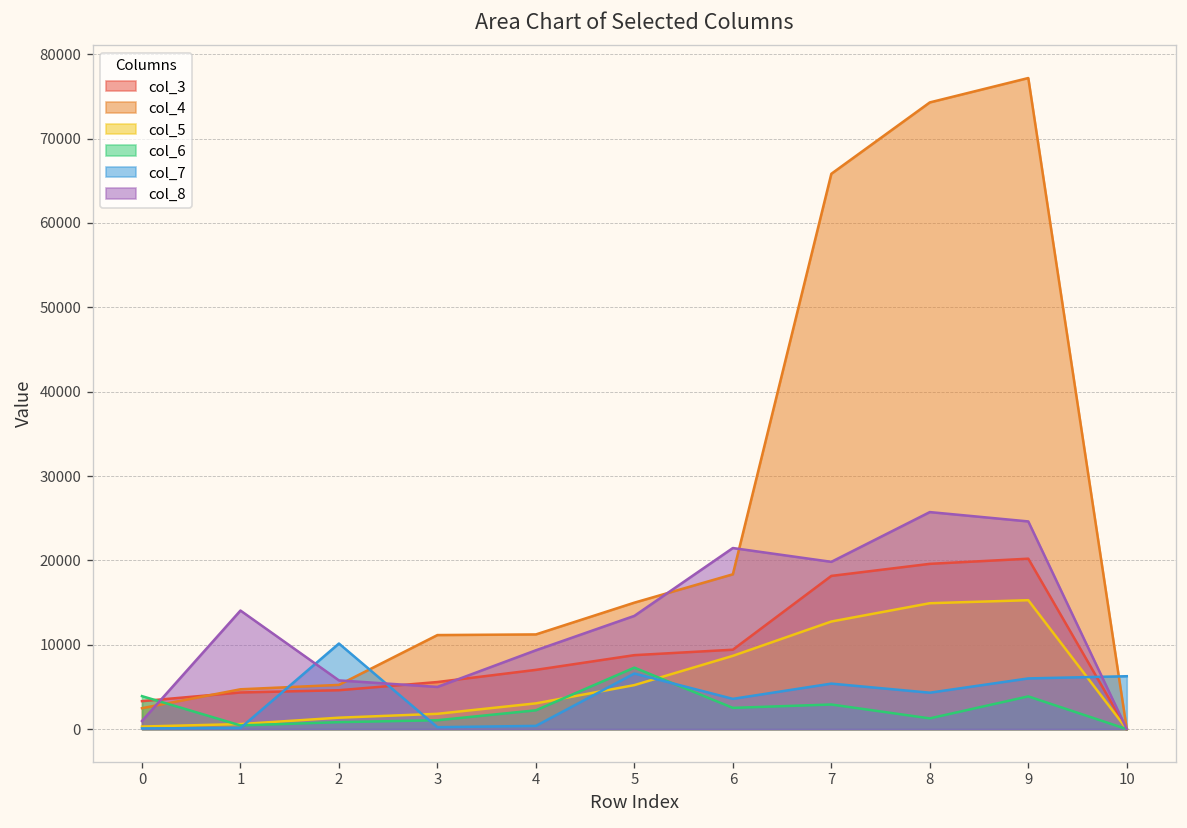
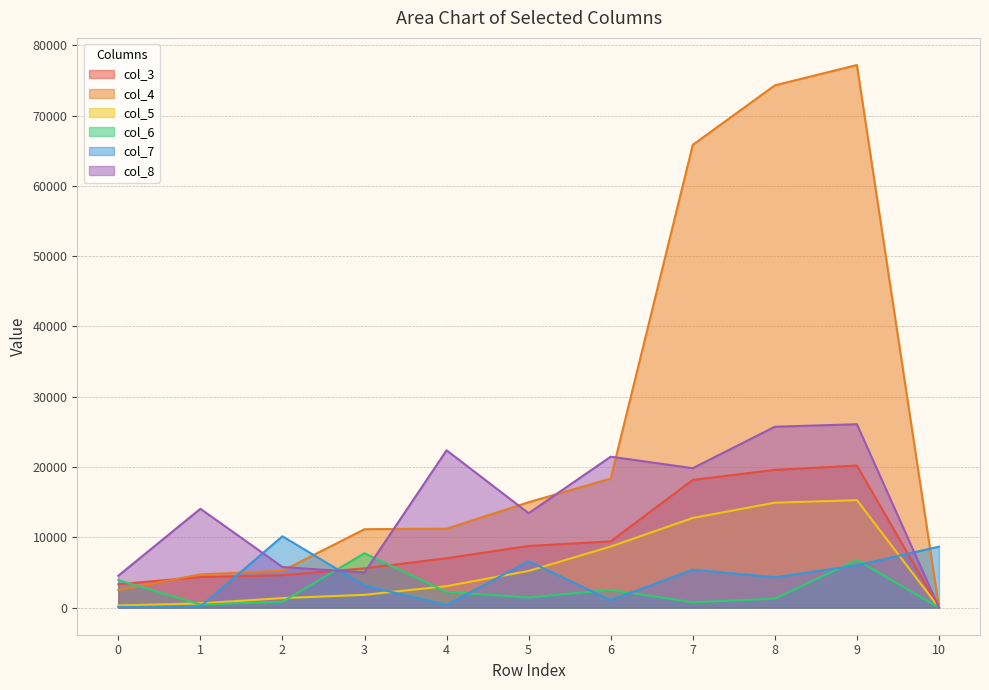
  {
    "col_6": {
      "0": 4000,
      "2": 1000,
-     "3": 1000,
+     "3": 8000,
      "4": 2000,
-     "5": 7000,
+     "5": 1000,
      "6": 3000,
-     "7": 3000,
+     "7": 1000,
      "8": 1000,
-     "9": 4000
+     "9": 7000
    },
    "col_7": {
      "2": 10000,
-     "3": 0,
+     "3": 3000,
      "4": 0,
      "5": 7000,
-     "6": 4000,
+     "6": 1000,
      "7": 5000,
      "8": 4000,
      "9": 6000,
-     "10": 6000
+     "10": 9000
    },
    "col_8": {
-     "0": 1000,
+     "0": 5000,
      "1": 14000,
      "2": 6000,
      "3": 5000,
-     "4": 9000,
+     "4": 22000,
      "5": 13000,
      "6": 21000,
      "7": 20000,
      "8": 26000,
-     "9": 25000
+     "9": 26000
    }
  }
